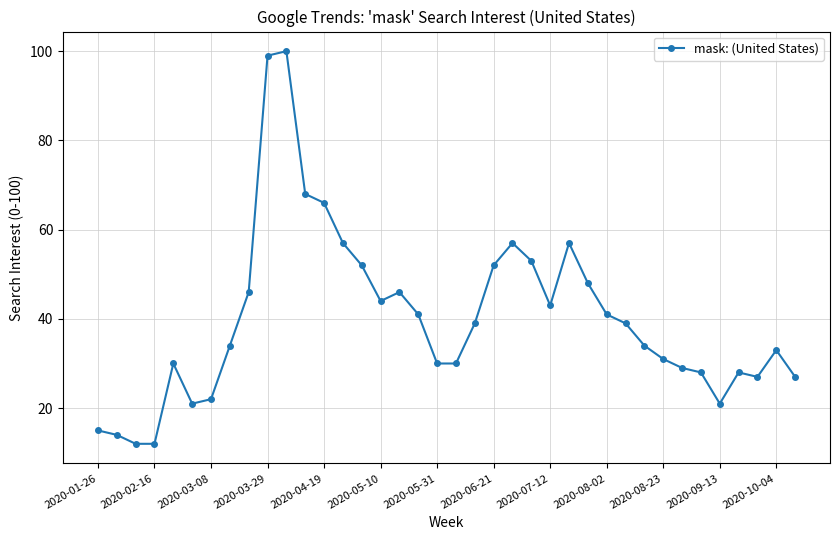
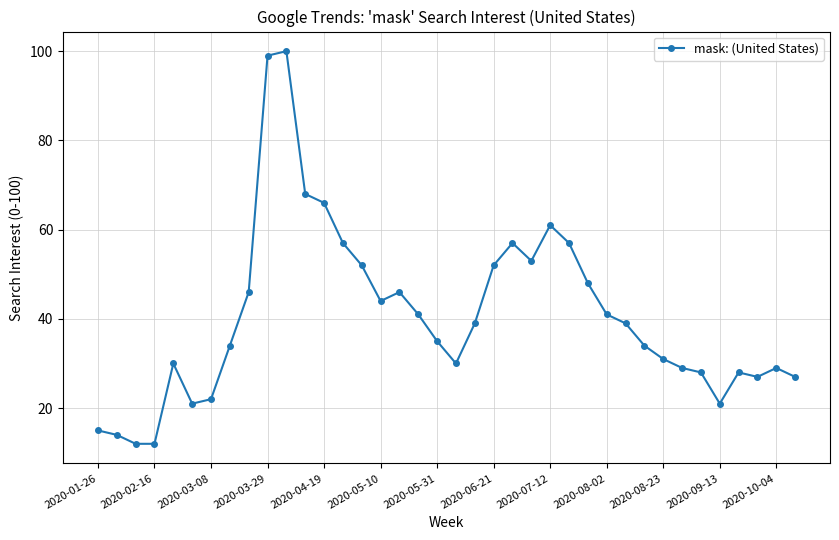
  {
    "2020-01-26": 15,
    "2020-02-16": 12,
    "2020-03-08": 22,
    "2020-03-29": 99,
    "2020-04-19": 66,
    "2020-05-10": 44,
-   "2020-05-31": 30,
+   "2020-05-31": 35,
    "2020-06-21": 52,
-   "2020-07-12": 43,
+   "2020-07-12": 61,
    "2020-08-02": 41,
    "2020-08-23": 31,
    "2020-09-13": 21,
-   "2020-10-04": 33
+   "2020-10-04": 29
  }
